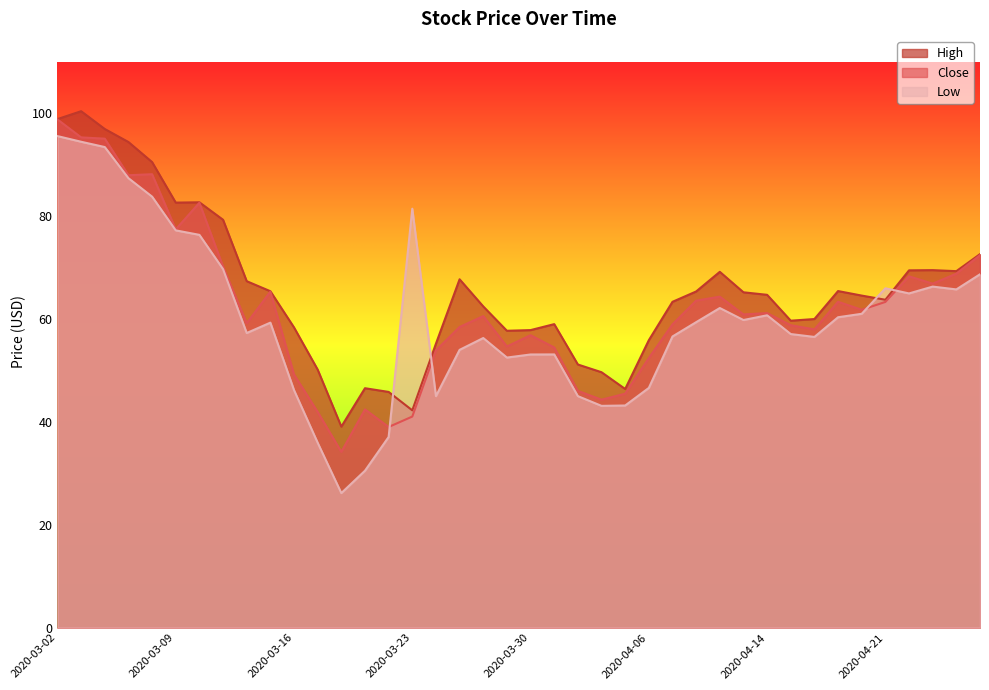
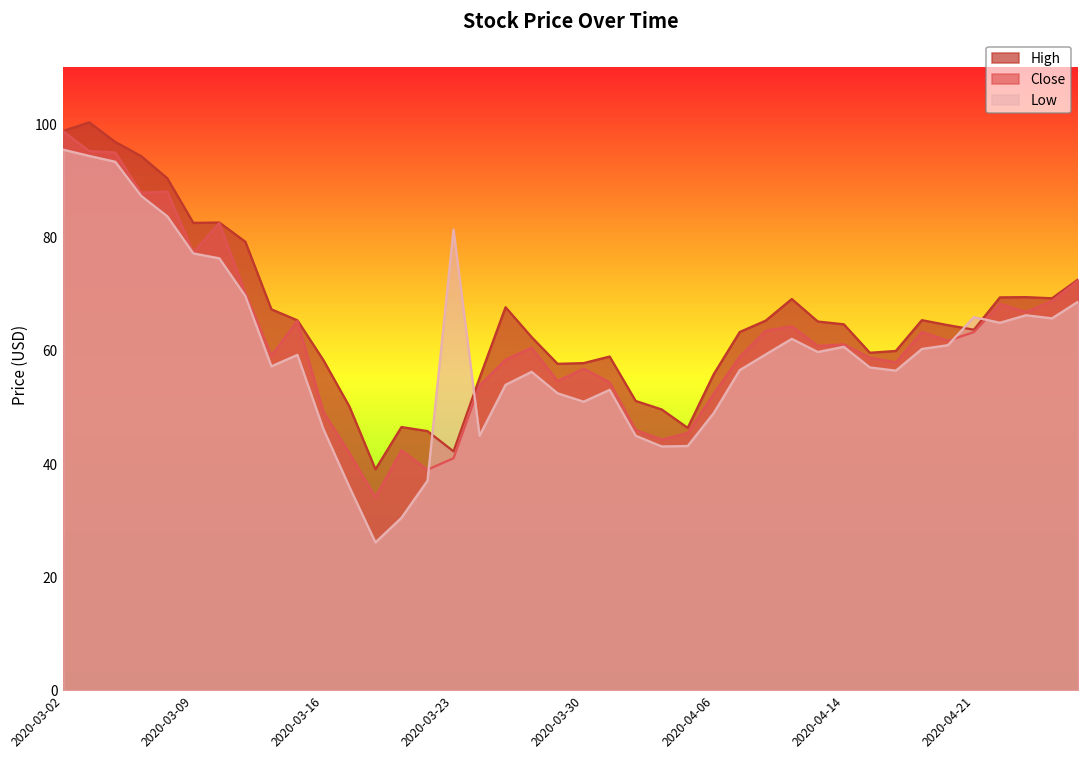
  {
    "Low": {
      "2020-03-02": 96,
      "2020-03-16": 46,
      "2020-03-23": 81,
-     "2020-03-30": 53,
-     "2020-04-06": 47,
+     "2020-03-30": 51,
+     "2020-04-06": 49,
      "2020-04-21": 66
    }
  }
